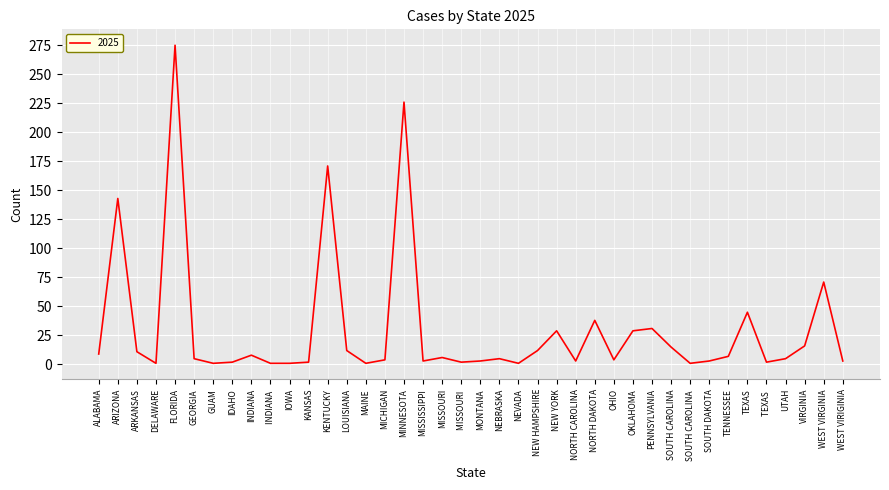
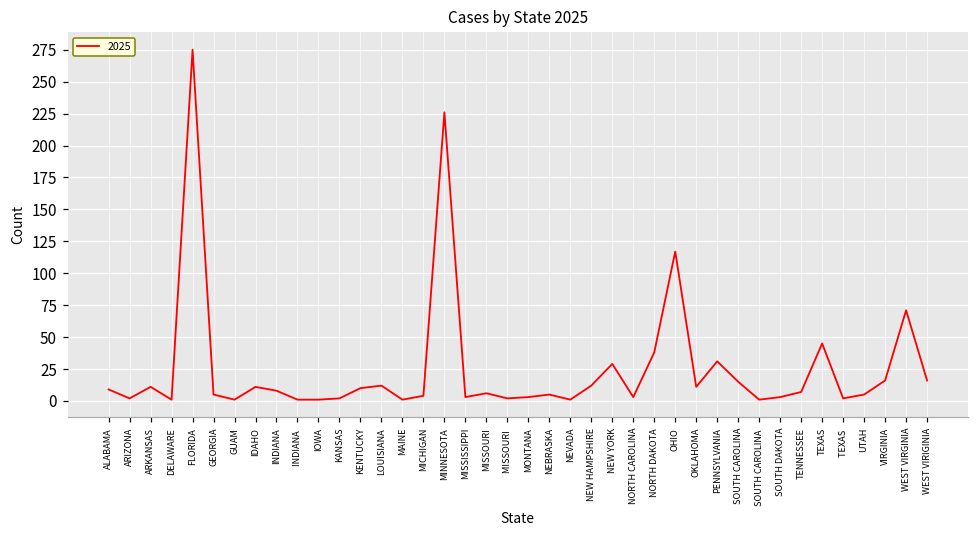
  {
    "ALABAMA": 9,
-   "ARIZONA": 143,
+   "ARIZONA": 2,
    "ARKANSAS": 11,
    "DELAWARE": 1,
    "FLORIDA": 275,
    "GEORGIA": 5,
    "GUAM": 1,
-   "IDAHO": 2,
+   "IDAHO": 11,
    "IOWA": 1,
    "KANSAS": 2,
-   "KENTUCKY": 171,
+   "KENTUCKY": 10,
    "LOUISIANA": 12,
    "MAINE": 1,
    "MICHIGAN": 4,
    "MINNESOTA": 226,
    "MISSISSIPPI": 3,
    "MONTANA": 3,
    "NEBRASKA": 5,
    "NEVADA": 1,
    "NEW HAMPSHIRE": 12,
    "NEW YORK": 29,
    "NORTH CAROLINA": 3,
    "NORTH DAKOTA": 38,
-   "OHIO": 4,
-   "OKLAHOMA": 29,
+   "OHIO": 117,
+   "OKLAHOMA": 11,
    "PENNSYLVANIA": 31,
    "SOUTH DAKOTA": 3,
    "TENNESSEE": 7,
    "UTAH": 5,
    "VIRGINIA": 16,
    "WEST VIRGINIA": 71,
-   "WEST VIRIGINIA": 3
+   "WEST VIRIGINIA": 16
  }
